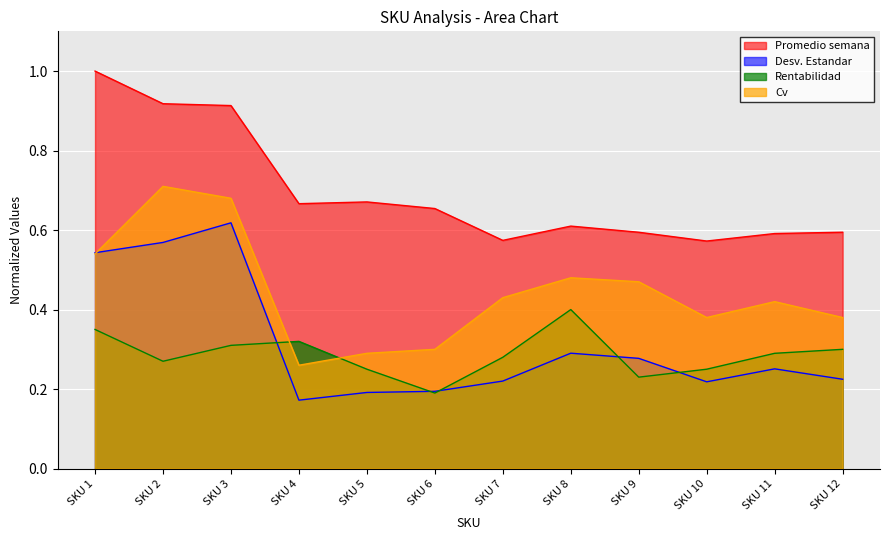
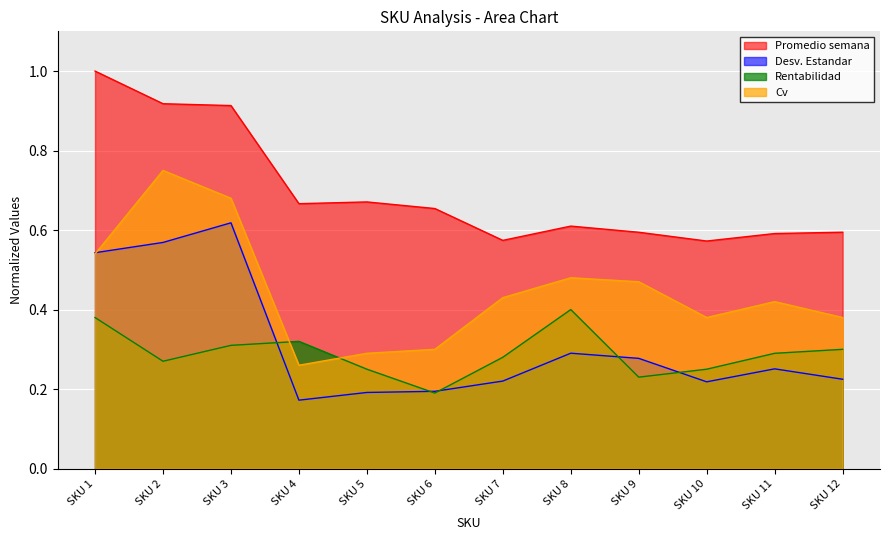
  {
    "Promedio semana": {
      "SKU 1": 1.00,
      "SKU 2": 0.92,
      "SKU 3": 0.91,
      "SKU 4": 0.67,
      "SKU 5": 0.67,
      "SKU 6": 0.65,
      "SKU 7": 0.57,
      "SKU 8": 0.61,
      "SKU 9": 0.59,
      "SKU 10": 0.57,
      "SKU 11": 0.59,
      "SKU 12": 0.59
    },
    "Desv. Estandar": {
      "SKU 2": 0.57,
      "SKU 3": 0.62,
      "SKU 4": 0.17,
      "SKU 5": 0.19,
      "SKU 7": 0.22,
      "SKU 8": 0.29,
      "SKU 9": 0.28,
      "SKU 10": 0.22,
      "SKU 11": 0.25,
      "SKU 12": 0.22
    },
    "Rentabilidad": {
-     "SKU 1": 0.35,
+     "SKU 1": 0.38,
      "SKU 2": 0.27,
      "SKU 3": 0.31,
      "SKU 4": 0.32,
      "SKU 5": 0.25,
      "SKU 7": 0.28,
      "SKU 8": 0.40,
      "SKU 9": 0.23,
      "SKU 10": 0.25,
      "SKU 11": 0.29,
      "SKU 12": 0.30
    },
    "Cv": {
-     "SKU 2": 0.71,
+     "SKU 2": 0.75,
      "SKU 3": 0.68,
      "SKU 4": 0.26,
      "SKU 5": 0.29,
      "SKU 6": 0.30,
      "SKU 7": 0.43,
      "SKU 8": 0.48,
      "SKU 9": 0.47,
      "SKU 10": 0.38,
      "SKU 11": 0.42,
      "SKU 12": 0.38
    }
  }
